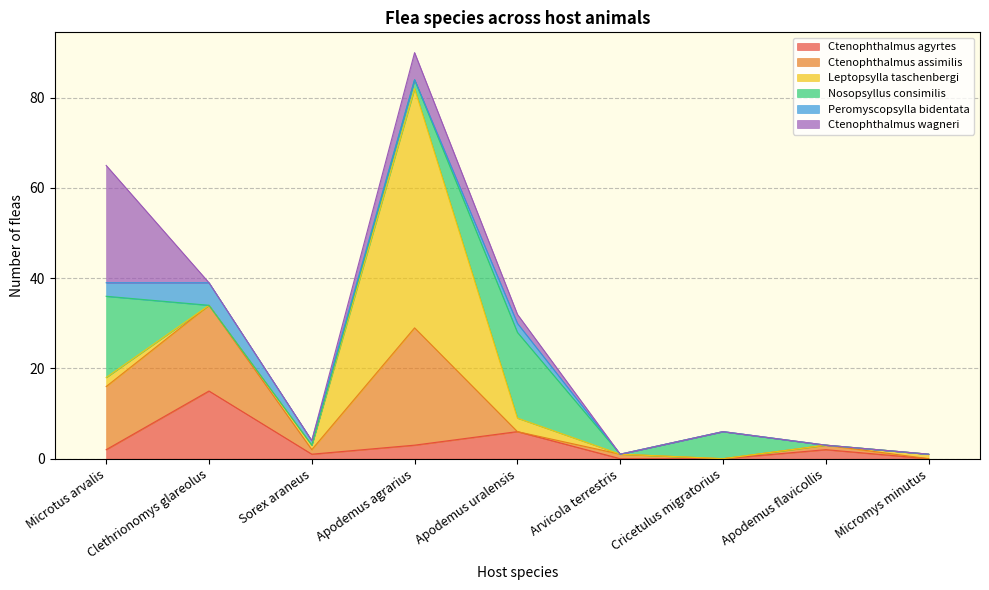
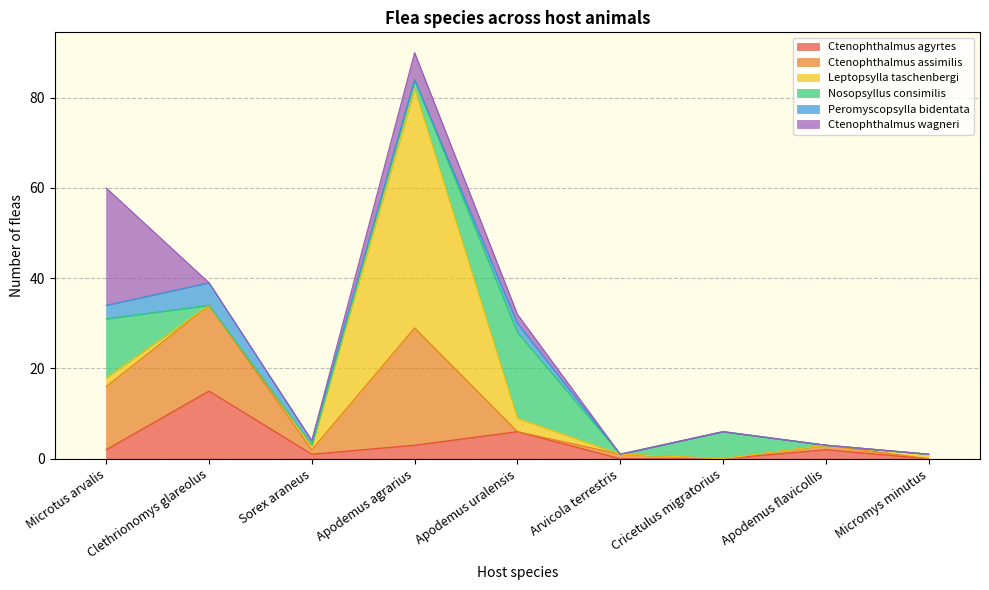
  {
    "Leptopsylla taschenbergi": {
      "Microtus arvalis": 2,
      "Apodemus agrarius": 53,
      "Apodemus uralensis": 3
    },
    "Nosopsyllus consimilis": {
-     "Microtus arvalis": 18,
+     "Microtus arvalis": 13,
      "Apodemus uralensis": 19
    },
    "Peromyscopsylla bidentata": {
      "Microtus arvalis": 3,
      "Apodemus uralensis": 2
    },
    "Ctenophthalmus wagneri": {
      "Microtus arvalis": 26,
      "Apodemus agrarius": 6,
      "Apodemus uralensis": 2
    }
  }
